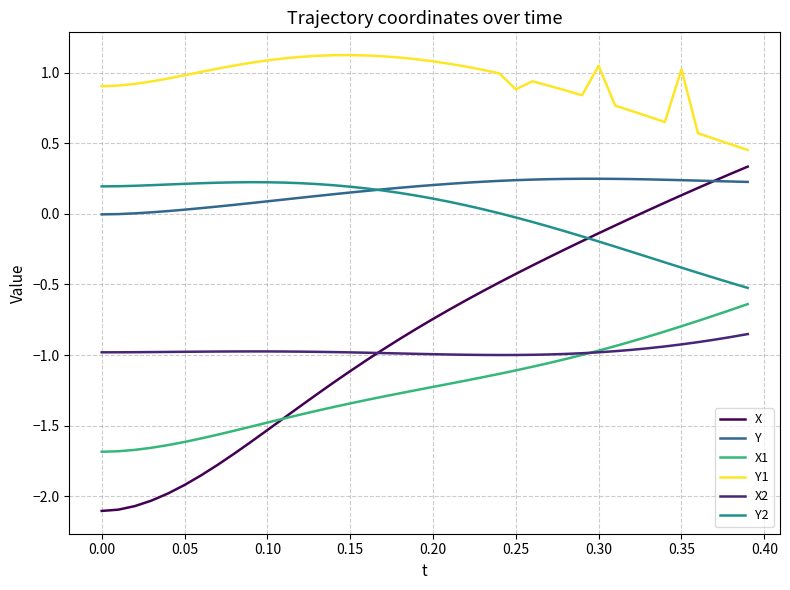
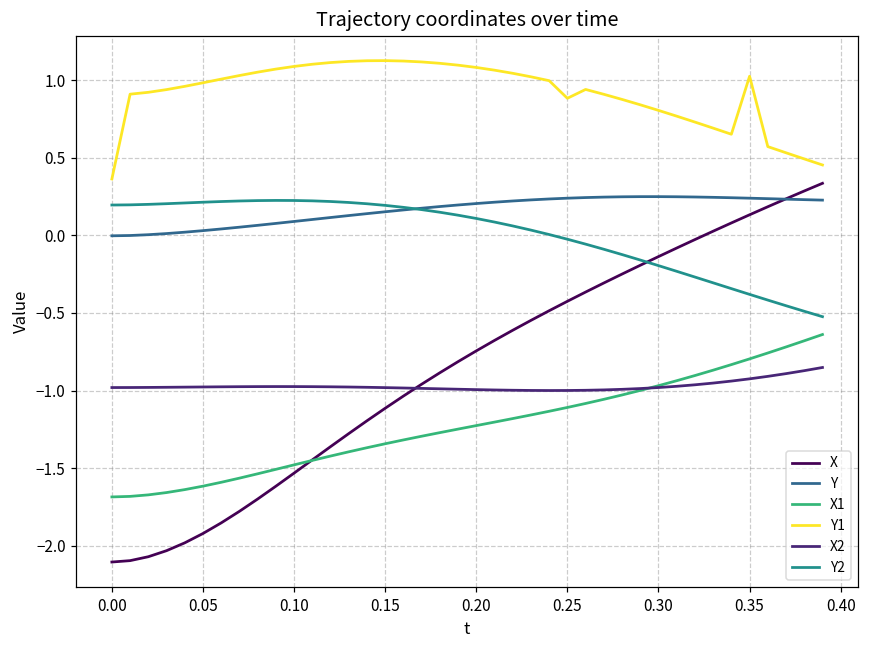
  {
    "Y1": {
-     "0.00": 0.90,
+     "0.00": 0.36,
      "0.05": 0.98,
      "0.10": 1.09,
      "0.15": 1.12,
      "0.20": 1.08,
      "0.25": 0.88,
-     "0.30": 1.05,
+     "0.30": 0.80,
      "0.35": 1.02
    }
  }
